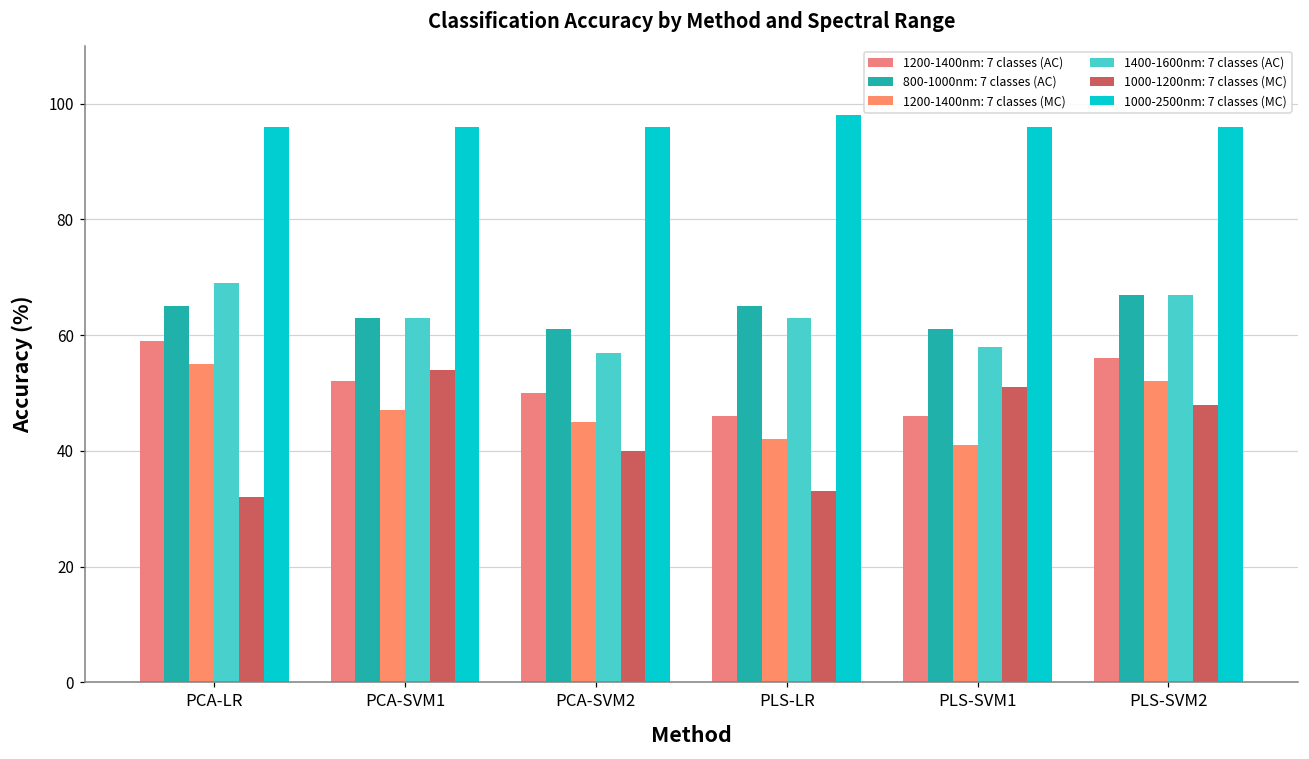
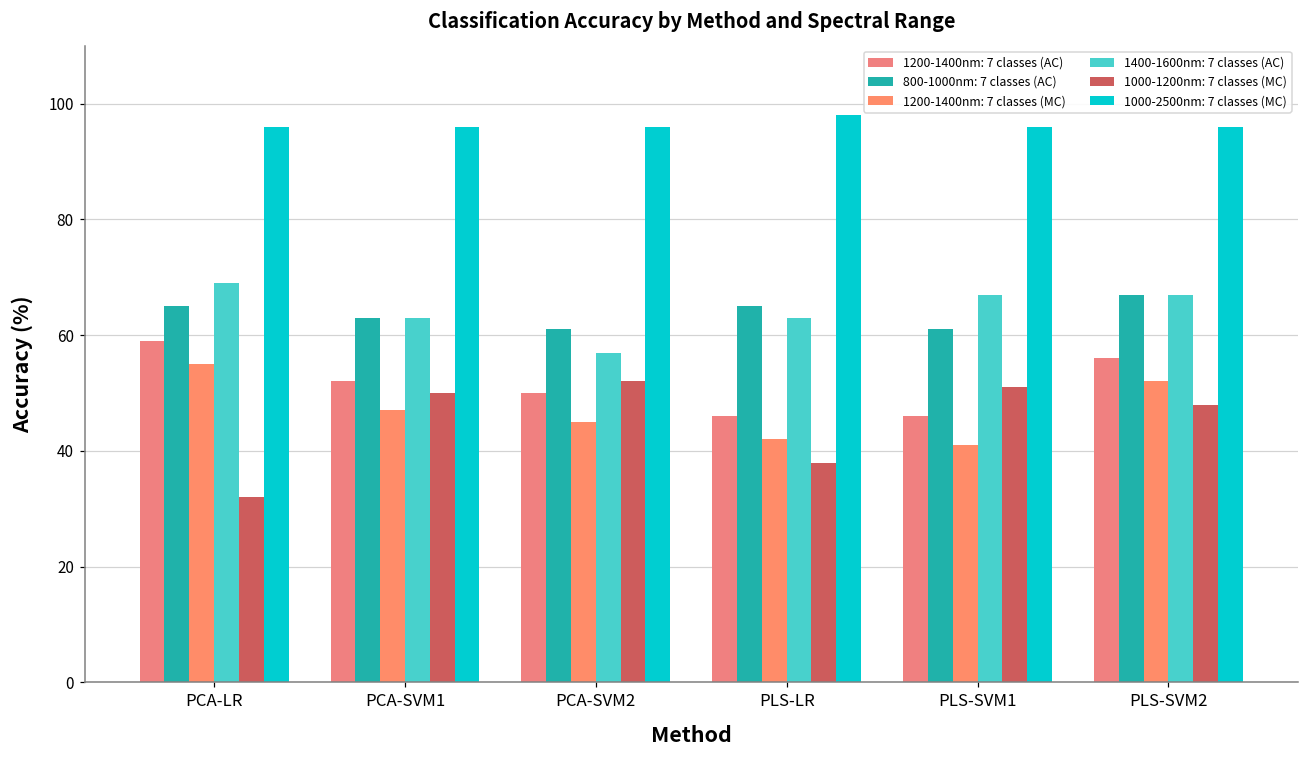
  {
    "1400-1600nm: 7 classes (AC)": {
      "PCA-LR": 69,
      "PCA-SVM1": 63,
      "PCA-SVM2": 57,
      "PLS-LR": 63,
-     "PLS-SVM1": 58,
+     "PLS-SVM1": 67,
      "PLS-SVM2": 67
    },
    "1000-1200nm: 7 classes (MC)": {
      "PCA-LR": 32,
-     "PCA-SVM1": 54,
-     "PCA-SVM2": 40,
-     "PLS-LR": 33,
+     "PCA-SVM1": 50,
+     "PCA-SVM2": 52,
+     "PLS-LR": 38,
      "PLS-SVM1": 51,
      "PLS-SVM2": 48
    }
  }
